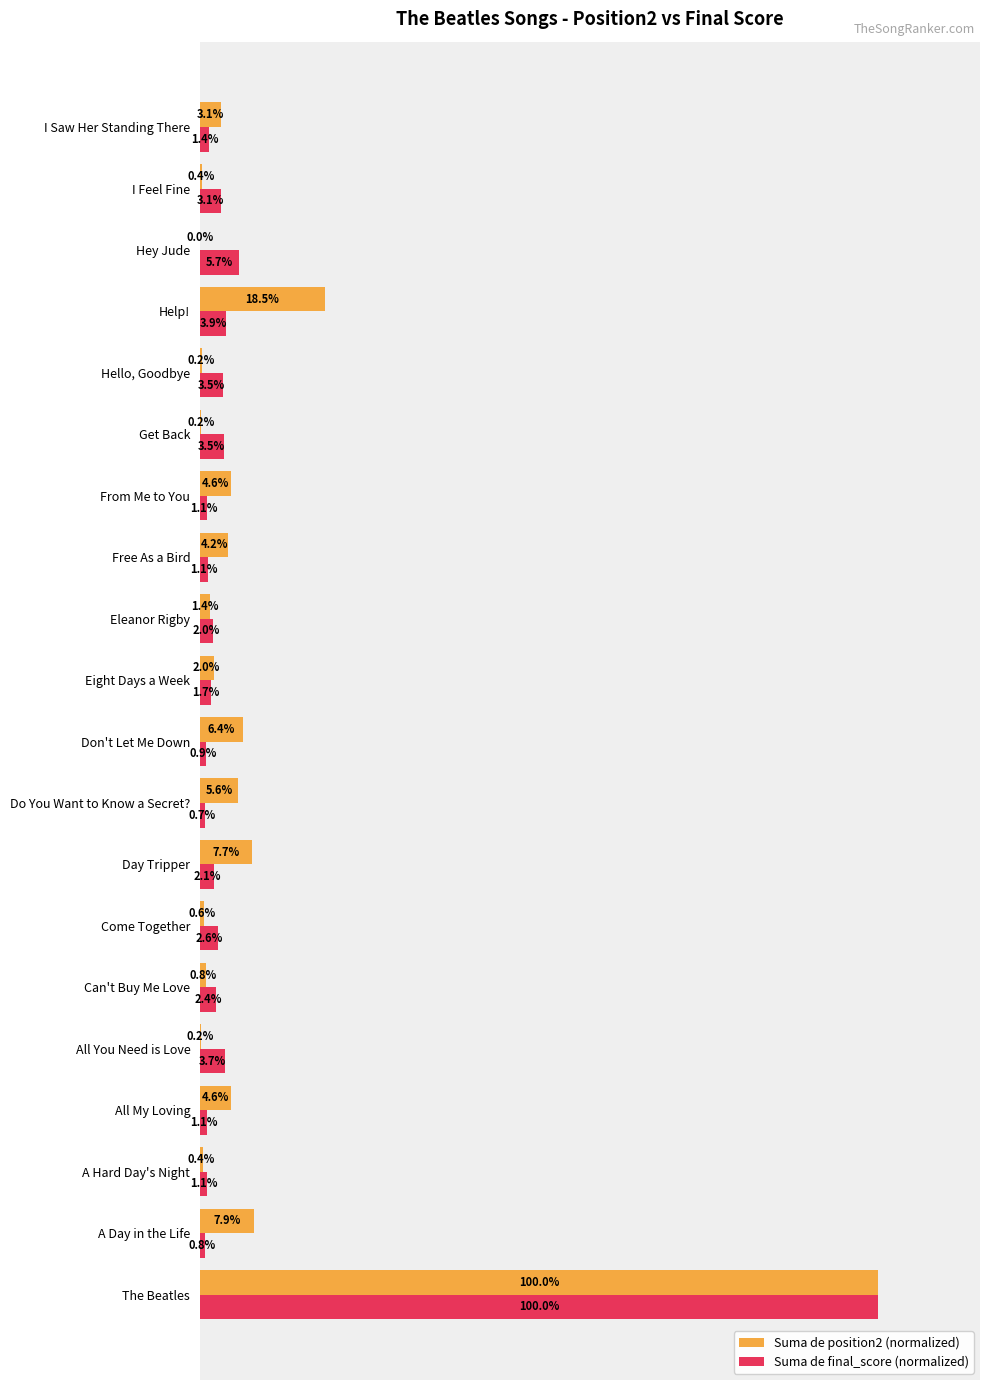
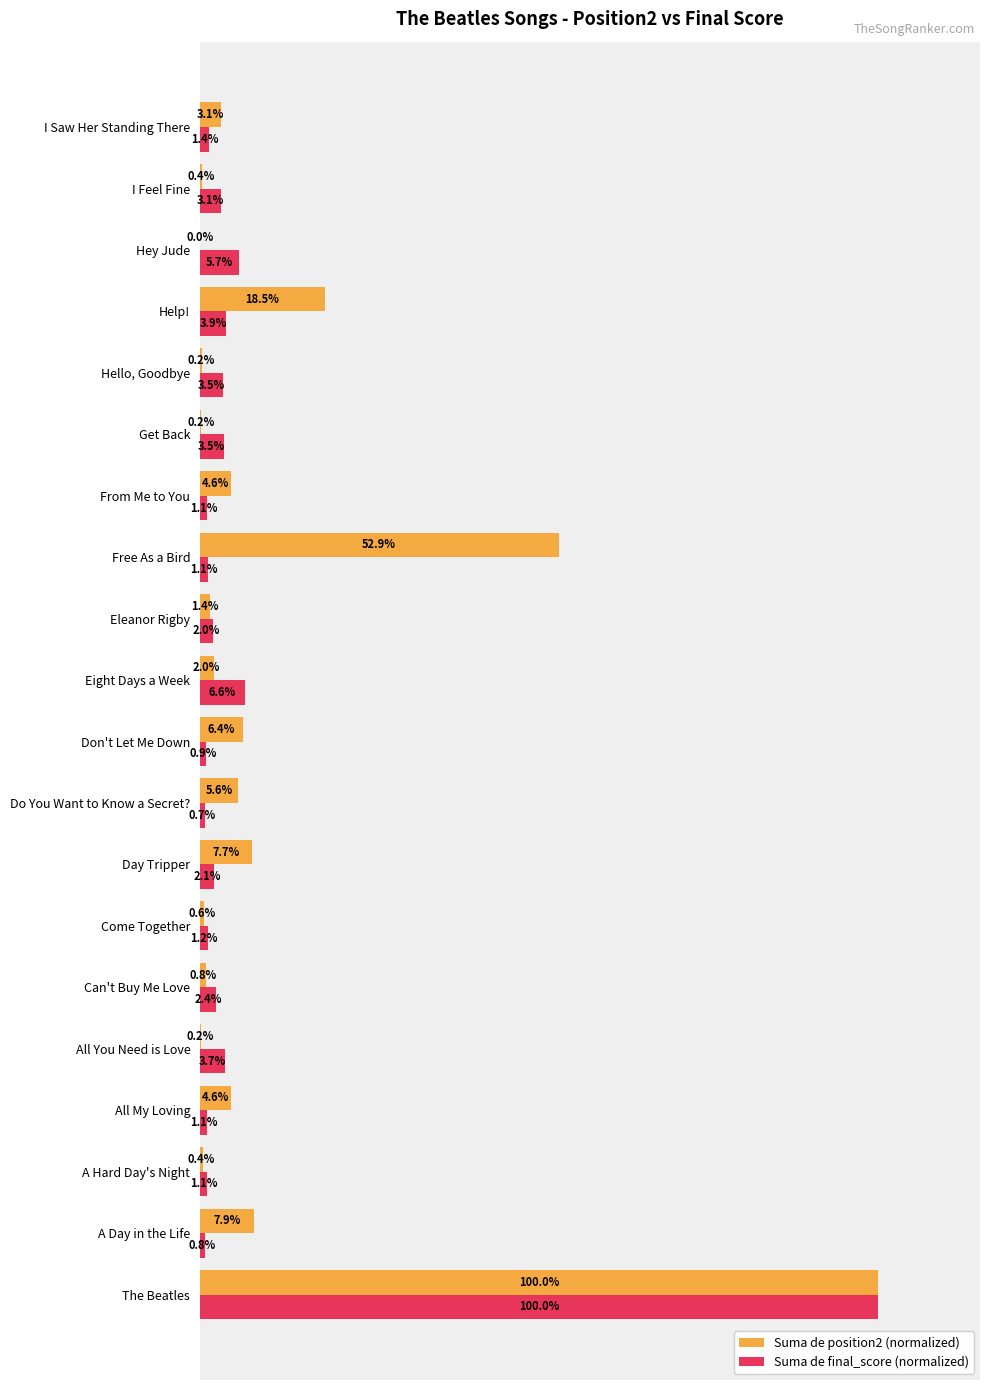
  {
    "Suma de position2 (normalized)": {
      "I Saw Her Standing There": "3.1%",
      "I Feel Fine": "0.4%",
      "Hey Jude": "0.0%",
      "Help!": "18.5%",
      "Hello, Goodbye": "0.2%",
      "Get Back": "0.2%",
      "From Me to You": "4.6%",
-     "Free As a Bird": "4.2%",
+     "Free As a Bird": "52.9%",
      "Eleanor Rigby": "1.4%",
      "Eight Days a Week": "2.0%",
      "Don't Let Me Down": "6.4%",
      "Do You Want to Know a Secret?": "5.6%",
      "Day Tripper": "7.7%",
      "Come Together": "0.6%",
      "Can't Buy Me Love": "0.8%",
      "All You Need is Love": "0.2%",
      "All My Loving": "4.6%",
      "A Hard Day's Night": "0.4%",
      "A Day in the Life": "7.9%",
      "The Beatles": "100.0%"
    },
    "Suma de final_score (normalized)": {
      "I Saw Her Standing There": "1.4%",
      "I Feel Fine": "3.1%",
      "Hey Jude": "5.7%",
      "Help!": "3.9%",
      "Hello, Goodbye": "3.5%",
      "Get Back": "3.5%",
      "From Me to You": "1.1%",
      "Free As a Bird": "1.1%",
      "Eleanor Rigby": "2.0%",
-     "Eight Days a Week": "1.7%",
+     "Eight Days a Week": "6.6%",
      "Don't Let Me Down": "0.9%",
      "Do You Want to Know a Secret?": "0.7%",
      "Day Tripper": "2.1%",
-     "Come Together": "2.6%",
+     "Come Together": "1.2%",
      "Can't Buy Me Love": "2.4%",
      "All You Need is Love": "3.7%",
      "All My Loving": "1.1%",
      "A Hard Day's Night": "1.1%",
      "A Day in the Life": "0.8%",
      "The Beatles": "100.0%"
    }
  }
